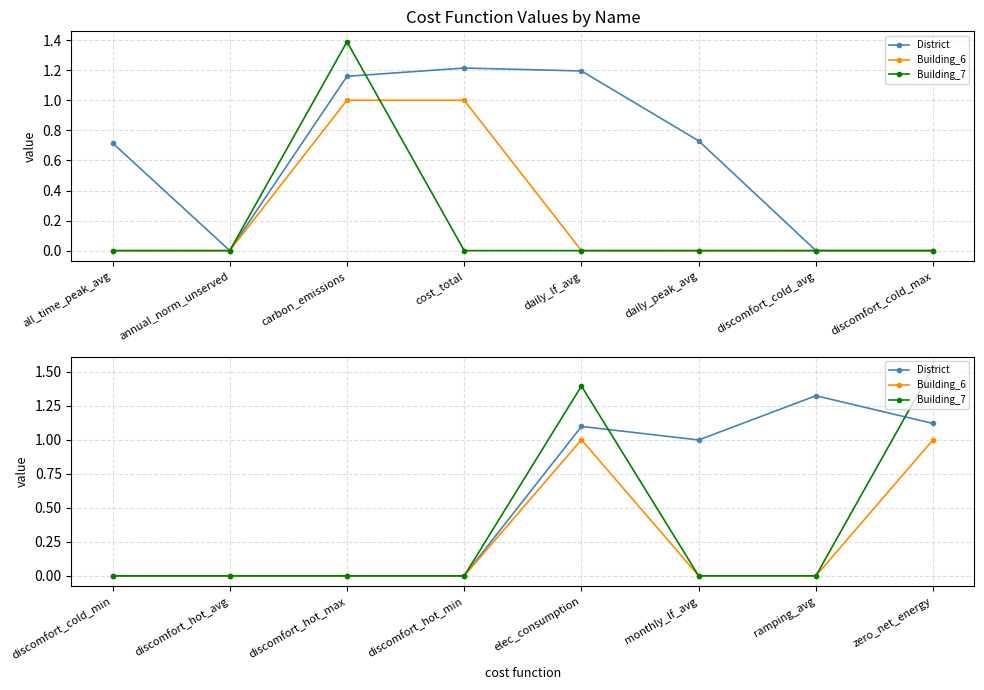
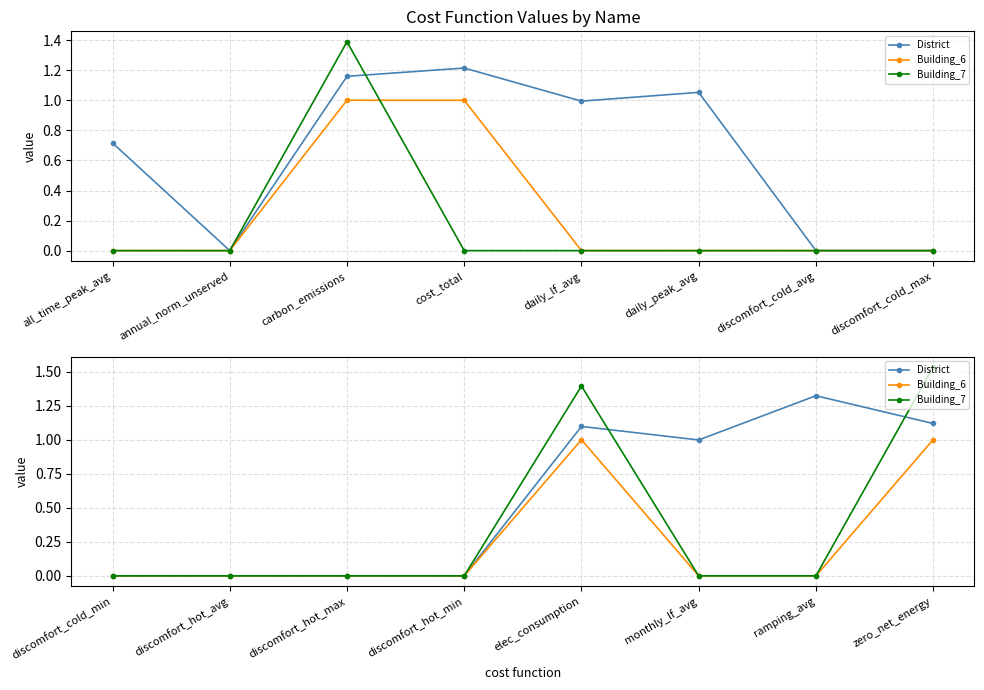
  {
    "Cost Function Values by Name": {
      "District": {
        "all_time_peak_avg": 0.72,
        "carbon_emissions": 1.16,
        "cost_total": 1.22,
-       "daily_lf_avg": 1.20,
-       "daily_peak_avg": 0.73
+       "daily_lf_avg": 0.99,
+       "daily_peak_avg": 1.05
      },
      "Building_6": {
        "carbon_emissions": 1.00,
        "cost_total": 1.00
      },
      "Building_7": {
        "carbon_emissions": 1.39,
        "cost_total": 0.00
      }
    }
  }
